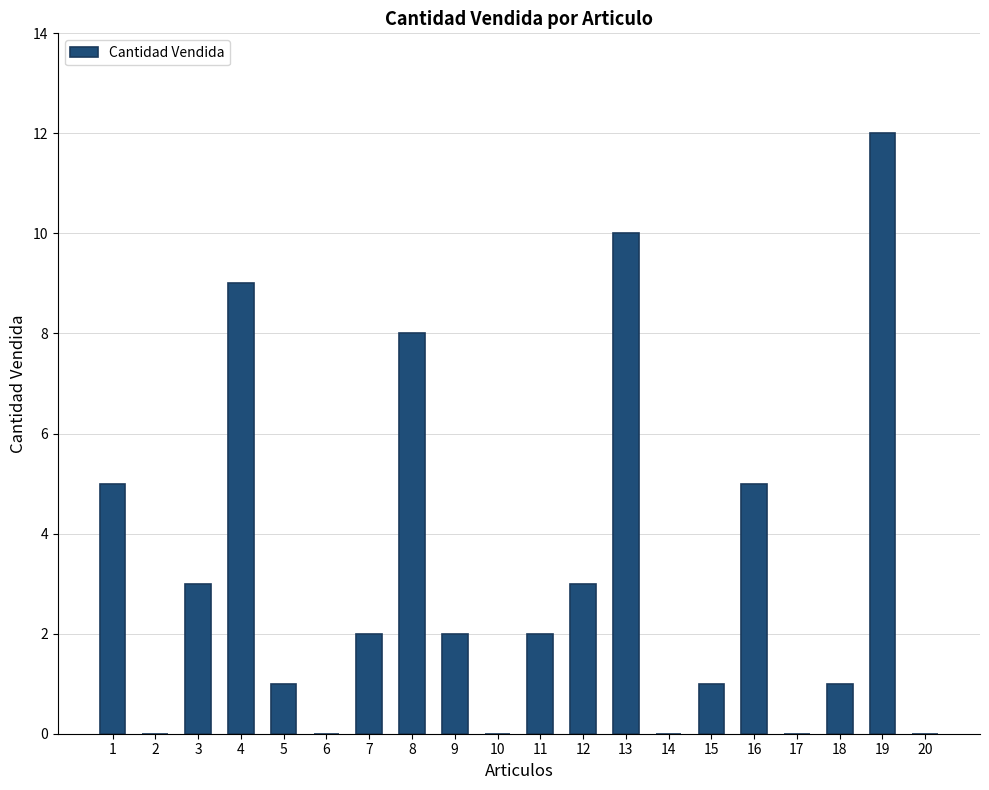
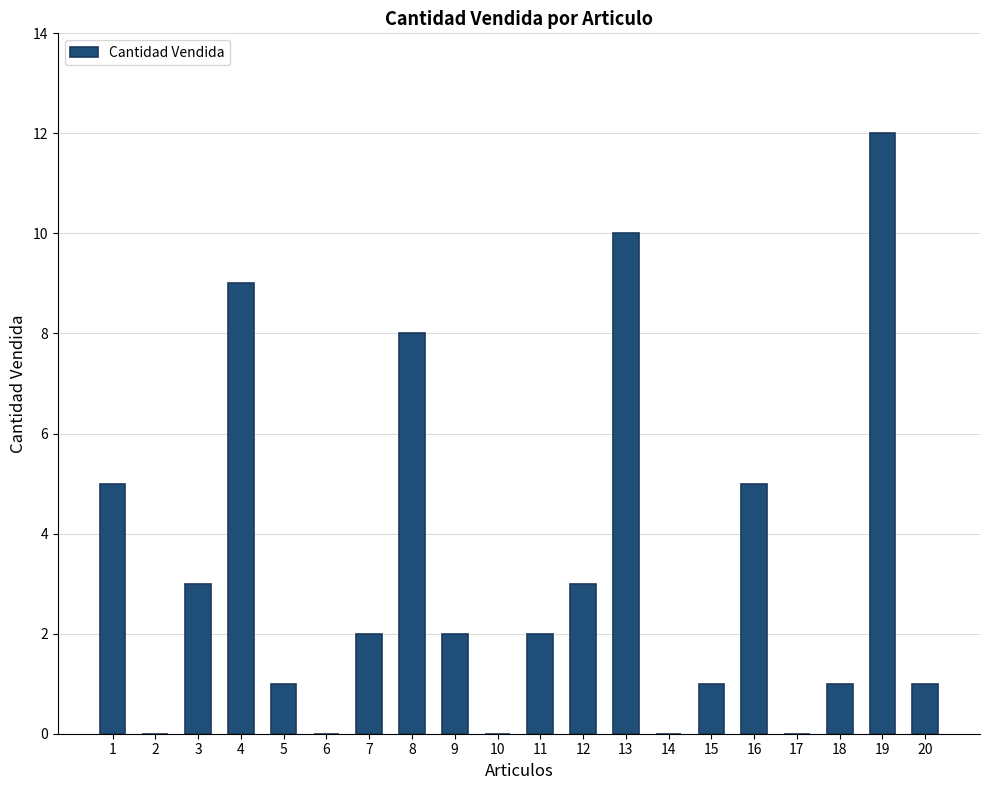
  {
    "1": 5,
    "2": 0,
    "3": 3,
    "4": 9,
    "5": 1,
    "6": 0,
    "7": 2,
    "8": 8,
    "9": 2,
    "10": 0,
    "11": 2,
    "12": 3,
    "13": 10,
    "14": 0,
    "15": 1,
    "16": 5,
    "17": 0,
    "18": 1,
    "19": 12,
-   "20": 0
+   "20": 1
  }
